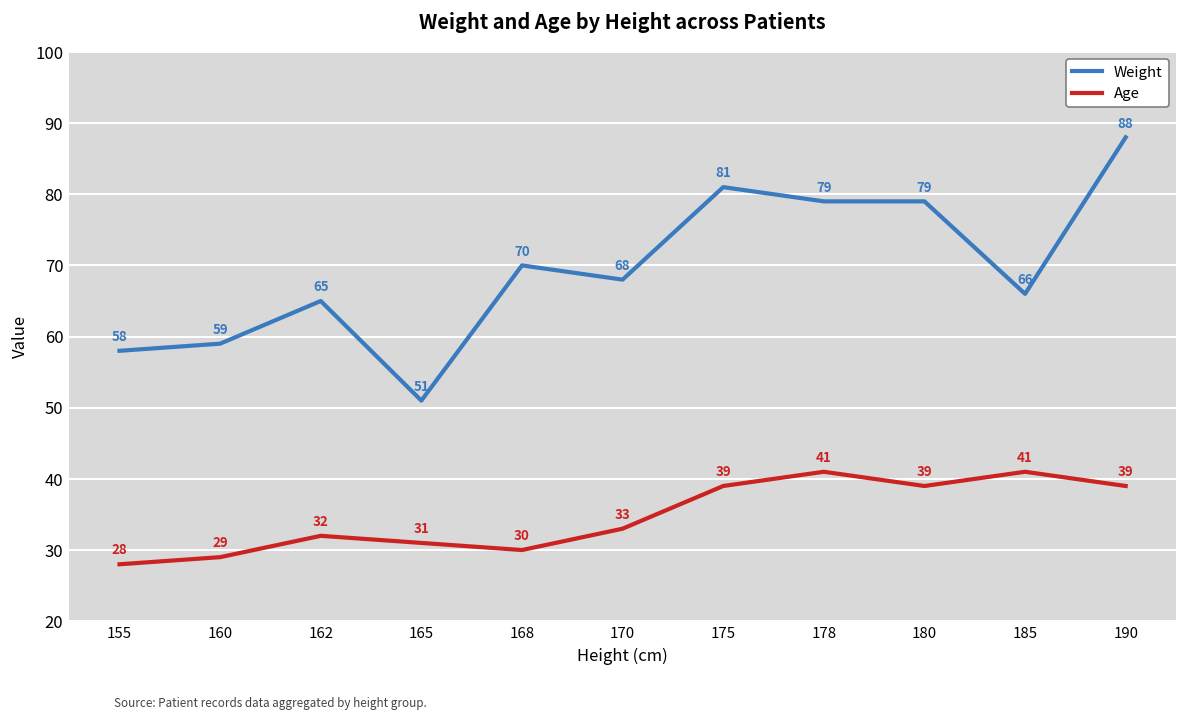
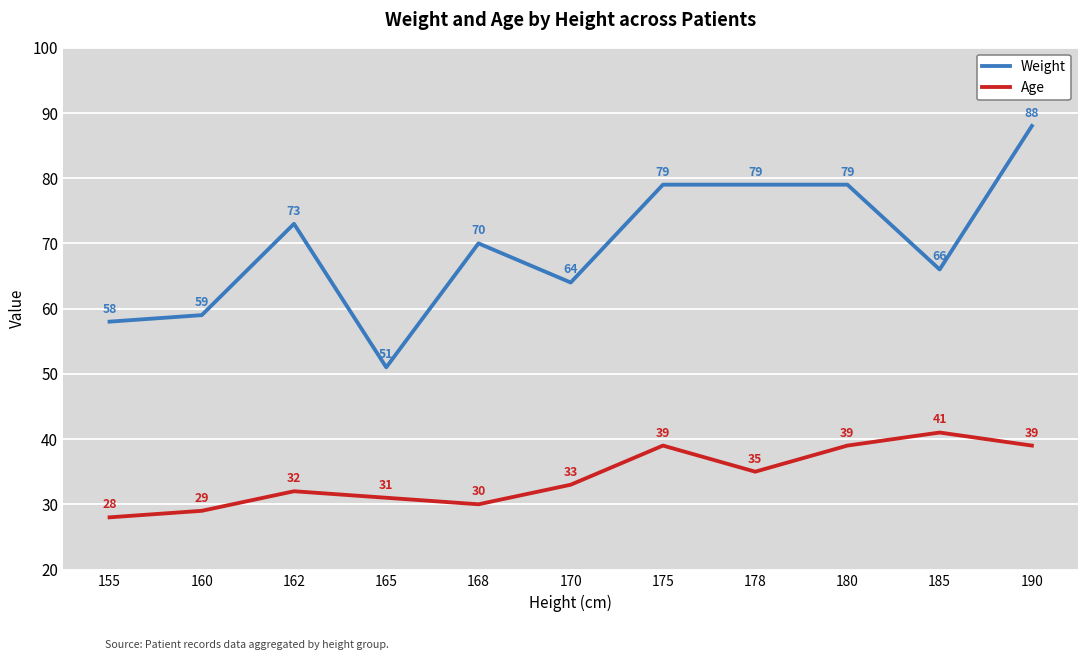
  {
    "Weight": {
      "155": 58,
      "160": 59,
-     "162": 65,
+     "162": 73,
      "165": 51,
      "168": 70,
-     "170": 68,
-     "175": 81,
+     "170": 64,
+     "175": 79,
      "178": 79,
      "180": 79,
      "185": 66,
      "190": 88
    },
    "Age": {
      "155": 28,
      "160": 29,
      "162": 32,
      "165": 31,
      "168": 30,
      "170": 33,
      "175": 39,
-     "178": 41,
+     "178": 35,
      "180": 39,
      "185": 41,
      "190": 39
    }
  }
